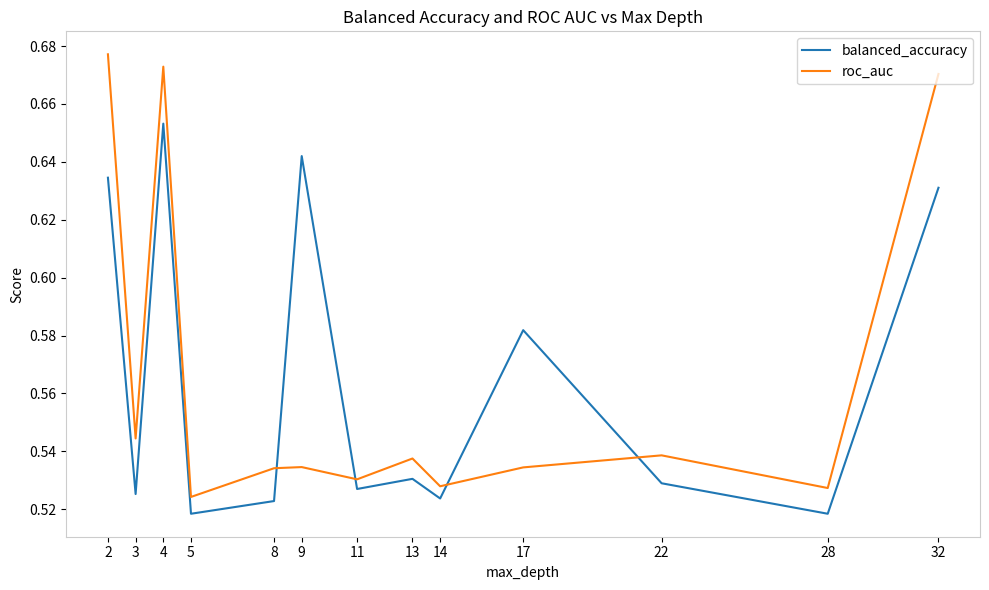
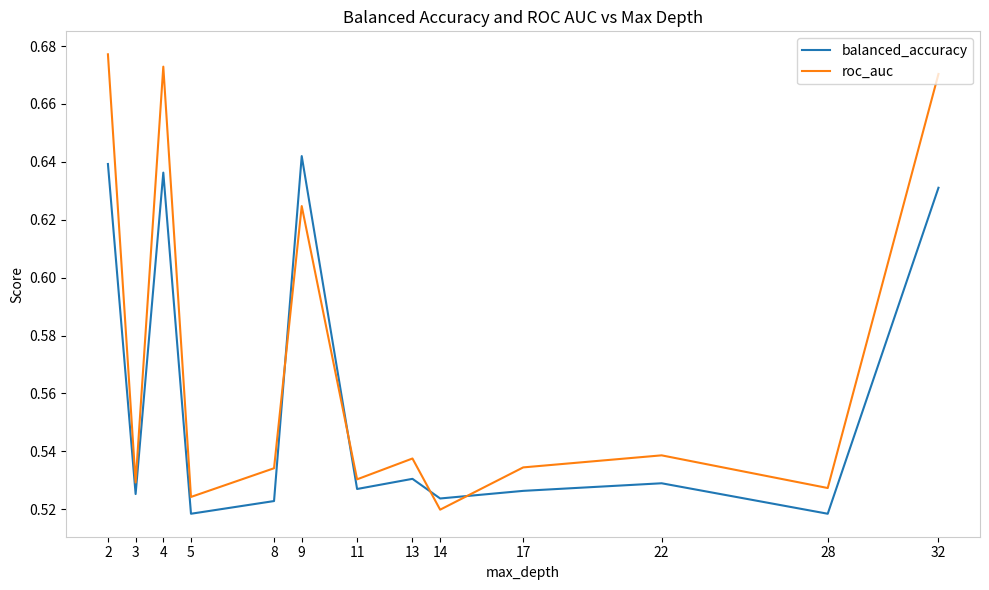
  {
    "balanced_accuracy": {
-     "2": 0.635,
+     "2": 0.639,
      "3": 0.525,
-     "4": 0.653,
+     "4": 0.636,
      "5": 0.518,
      "8": 0.523,
      "9": 0.642,
      "11": 0.527,
      "13": 0.530,
      "14": 0.524,
-     "17": 0.582,
+     "17": 0.526,
      "22": 0.529,
      "28": 0.518,
      "32": 0.631
    },
    "roc_auc": {
      "2": 0.677,
-     "3": 0.544,
+     "3": 0.529,
      "4": 0.673,
      "5": 0.524,
      "8": 0.534,
-     "9": 0.535,
+     "9": 0.625,
      "11": 0.530,
      "13": 0.538,
-     "14": 0.528,
+     "14": 0.520,
      "17": 0.534,
      "22": 0.539,
      "28": 0.527
    }
  }
